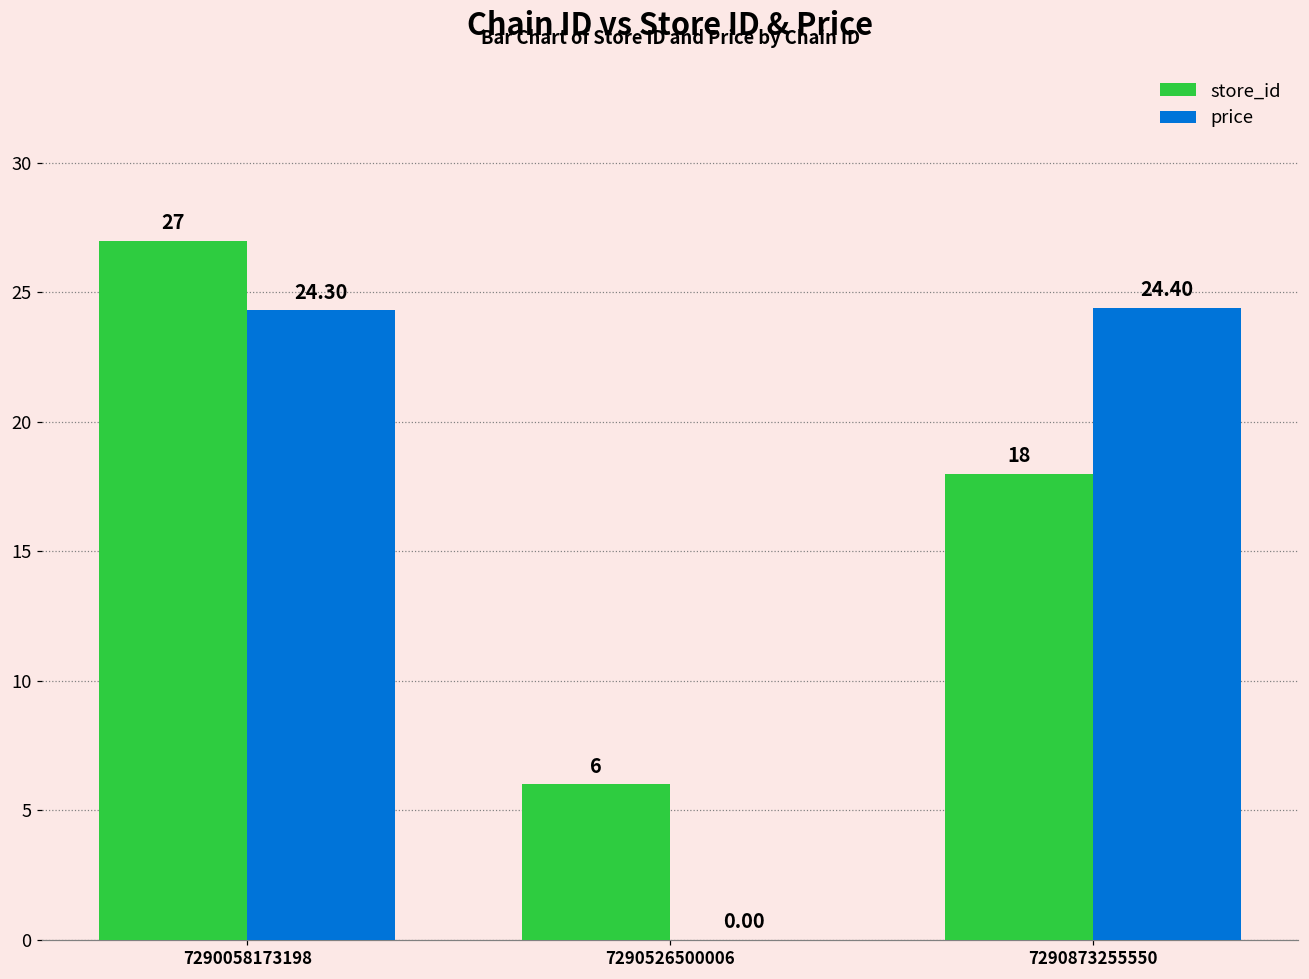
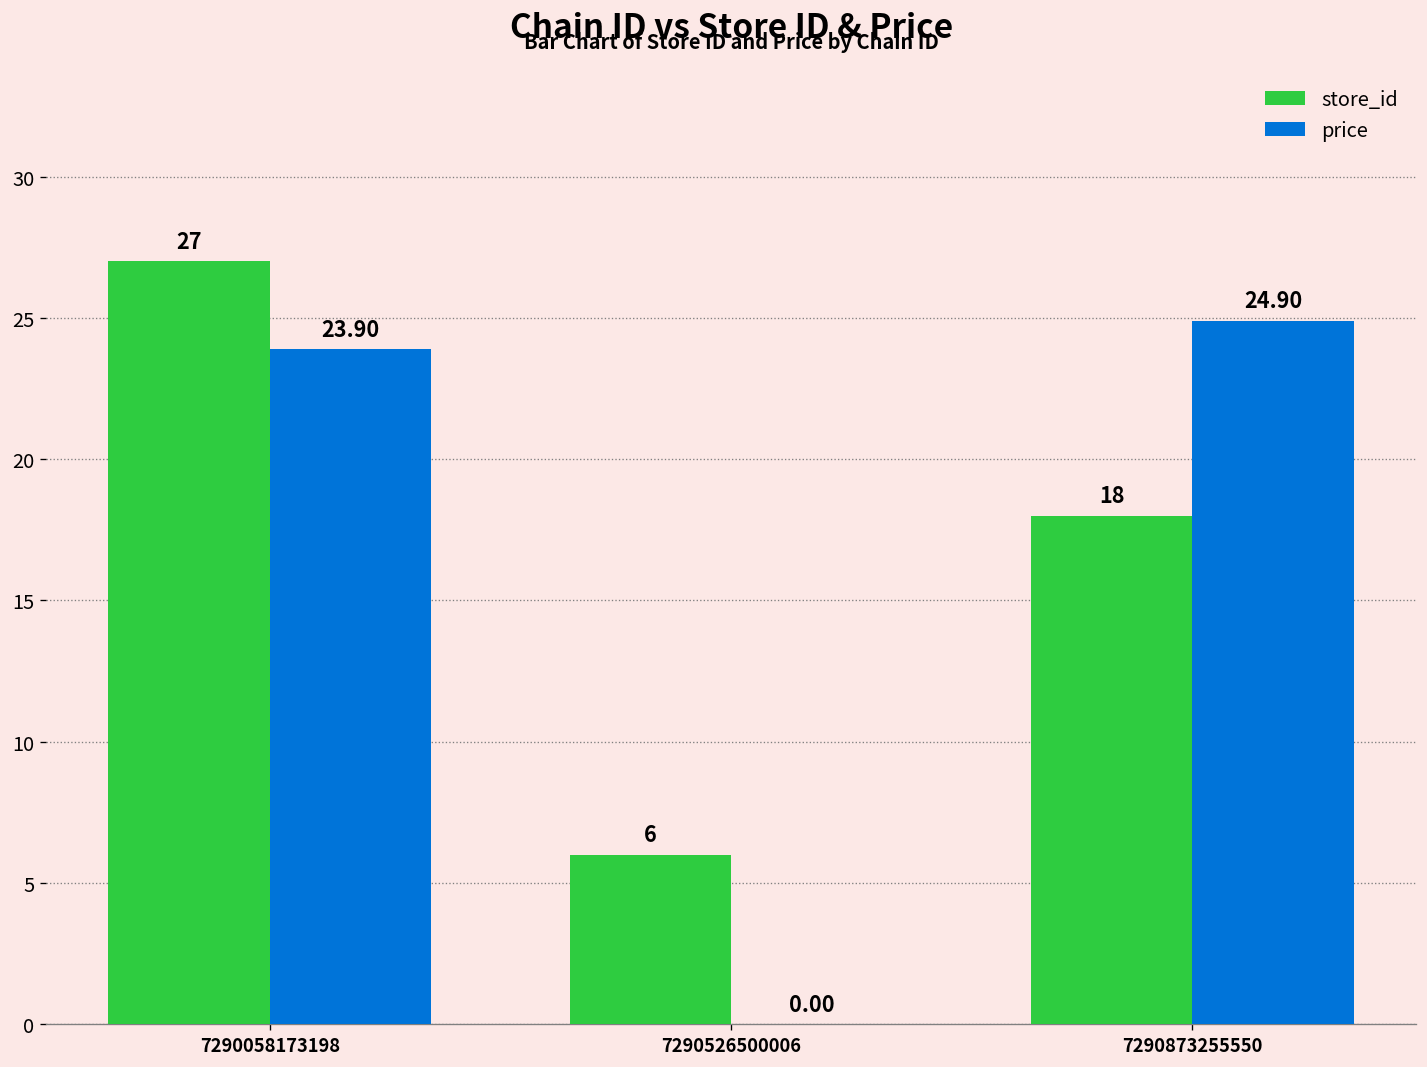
  {
    "store_id": {
      "7290058173198": 27,
      "7290526500006": 6,
      "7290873255550": 18
    },
    "price": {
-     "7290058173198": 24.30,
+     "7290058173198": 23.90,
      "7290526500006": 0.00,
-     "7290873255550": 24.40
+     "7290873255550": 24.90
    }
  }
